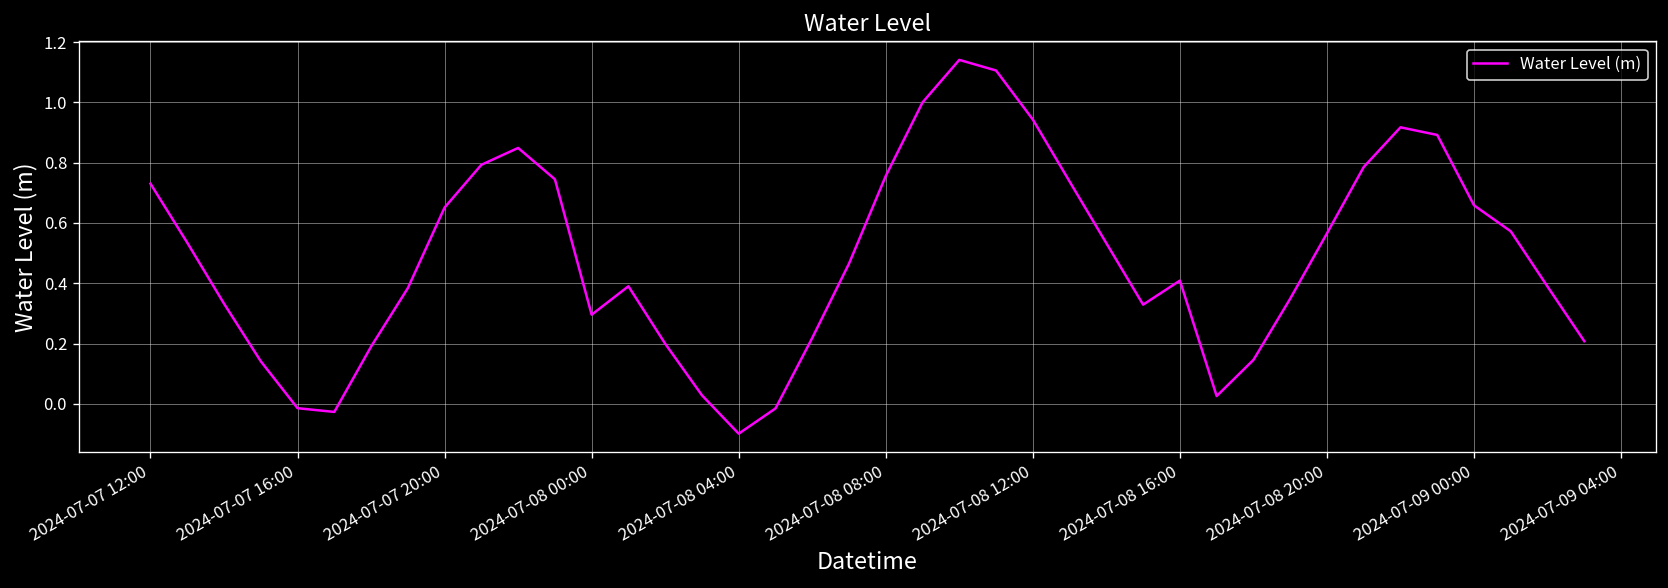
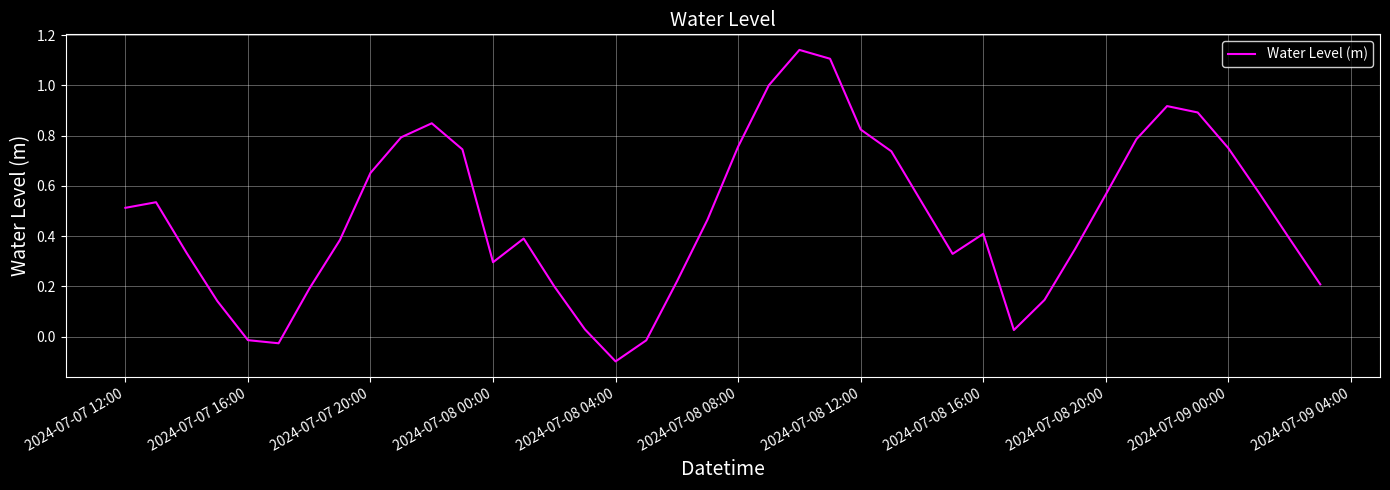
  {
-   "2024-07-07 12:00": 0.73,
+   "2024-07-07 12:00": 0.51,
    "2024-07-07 16:00": -0.01,
    "2024-07-07 20:00": 0.65,
    "2024-07-08 00:00": 0.30,
    "2024-07-08 04:00": -0.10,
    "2024-07-08 08:00": 0.76,
-   "2024-07-08 12:00": 0.94,
+   "2024-07-08 12:00": 0.82,
    "2024-07-08 16:00": 0.41,
    "2024-07-08 20:00": 0.57,
-   "2024-07-09 00:00": 0.66
+   "2024-07-09 00:00": 0.75
  }
